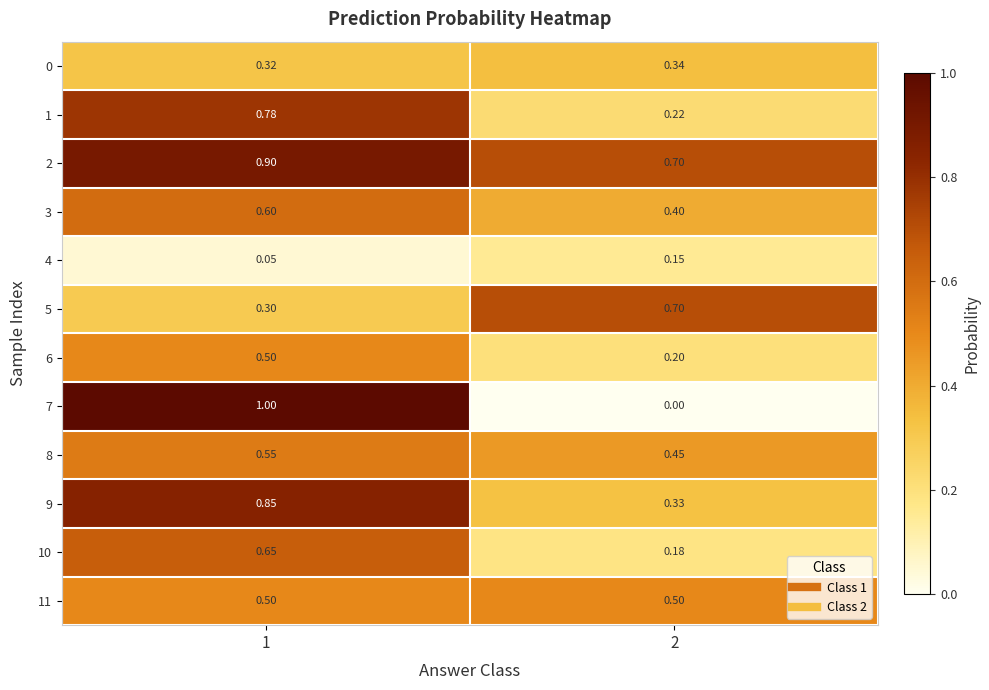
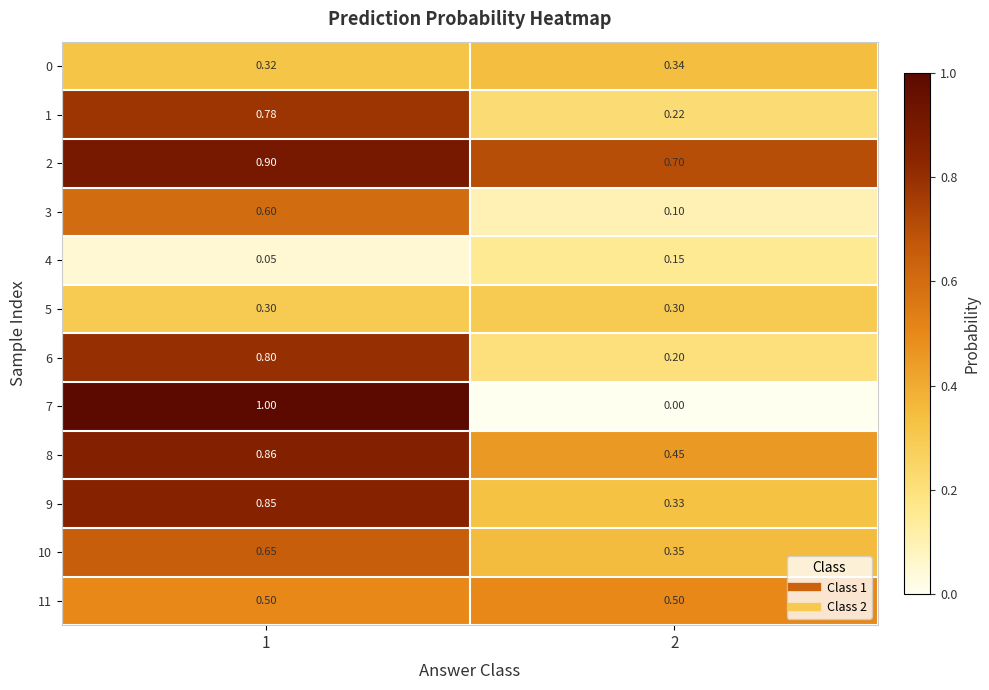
  {
    "0": {
      "1": 0.32,
      "2": 0.34
    },
    "1": {
      "1": 0.78,
      "2": 0.22
    },
    "2": {
      "1": 0.90,
      "2": 0.70
    },
    "3": {
      "1": 0.60,
-     "2": 0.40
+     "2": 0.10
    },
    "4": {
      "1": 0.05,
      "2": 0.15
    },
    "5": {
      "1": 0.30,
-     "2": 0.70
+     "2": 0.30
    },
    "6": {
-     "1": 0.50,
+     "1": 0.80,
      "2": 0.20
    },
    "7": {
      "1": 1.00,
      "2": 0.00
    },
    "8": {
-     "1": 0.55,
+     "1": 0.86,
      "2": 0.45
    },
    "9": {
      "1": 0.85,
      "2": 0.33
    },
    "10": {
      "1": 0.65,
-     "2": 0.18
+     "2": 0.35
    },
    "11": {
      "1": 0.50,
      "2": 0.50
    }
  }
